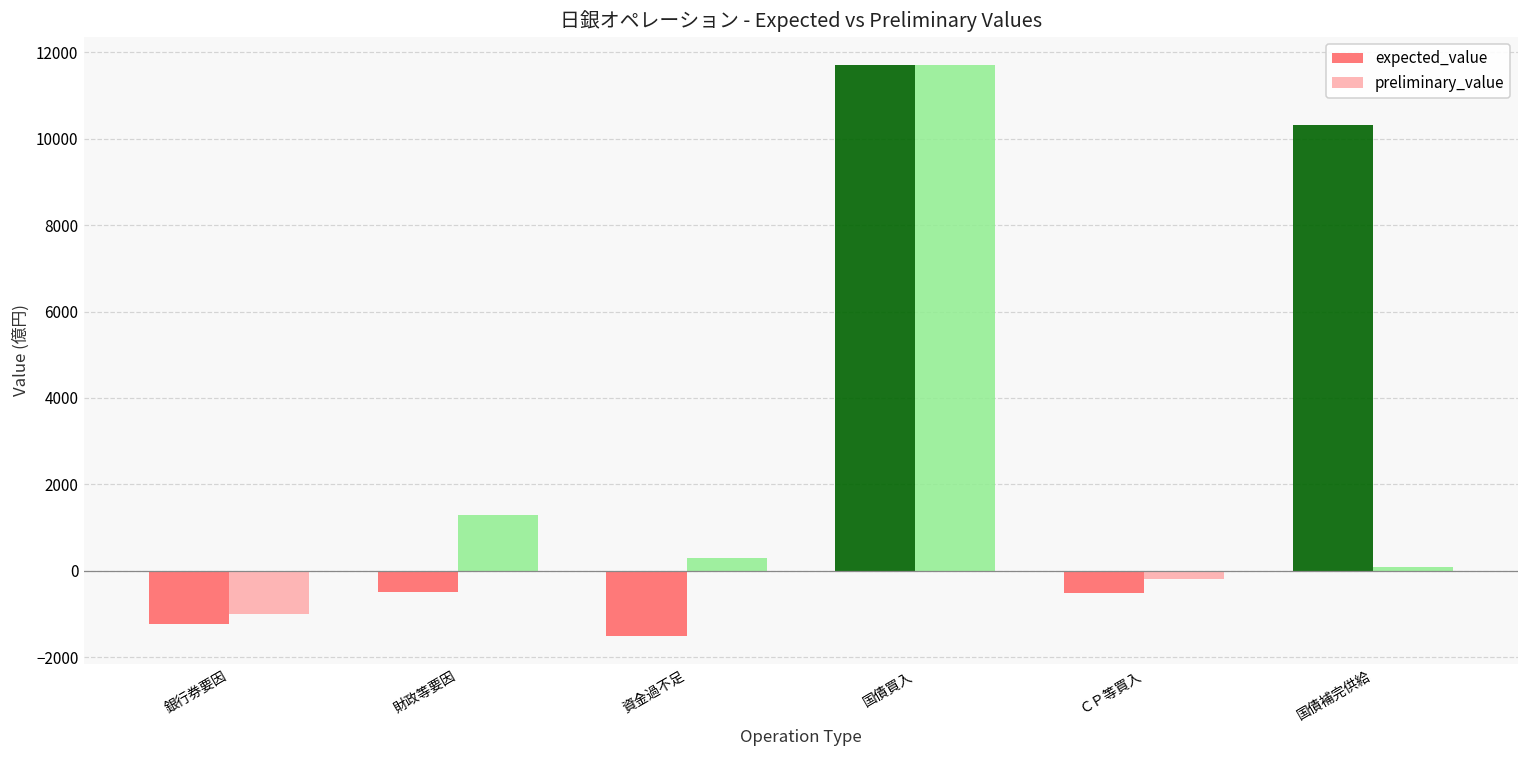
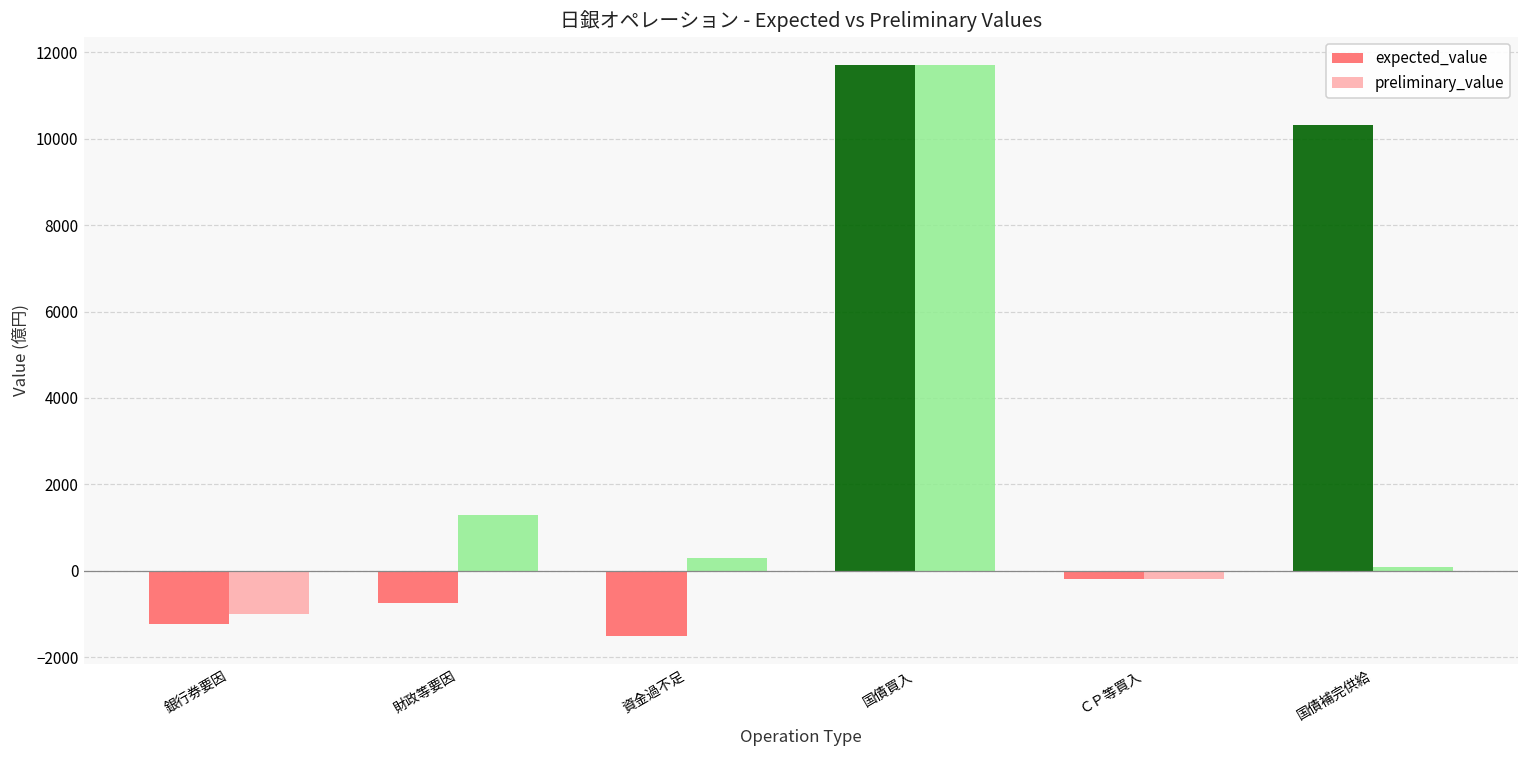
  {
    "expected_value": {
      "銀行券要因": -1200,
-     "財政等要因": -500,
+     "財政等要因": -700,
      "資金過不足": -1500,
      "国債買入": 11700,
-     "ＣＰ等買入": -500,
+     "ＣＰ等買入": -200,
      "国債補完供給": 10300
    },
    "preliminary_value": {
      "銀行券要因": -1000,
      "財政等要因": 1300,
      "資金過不足": 300,
      "国債買入": 11700,
      "ＣＰ等買入": -200,
      "国債補完供給": 100
    }
  }
